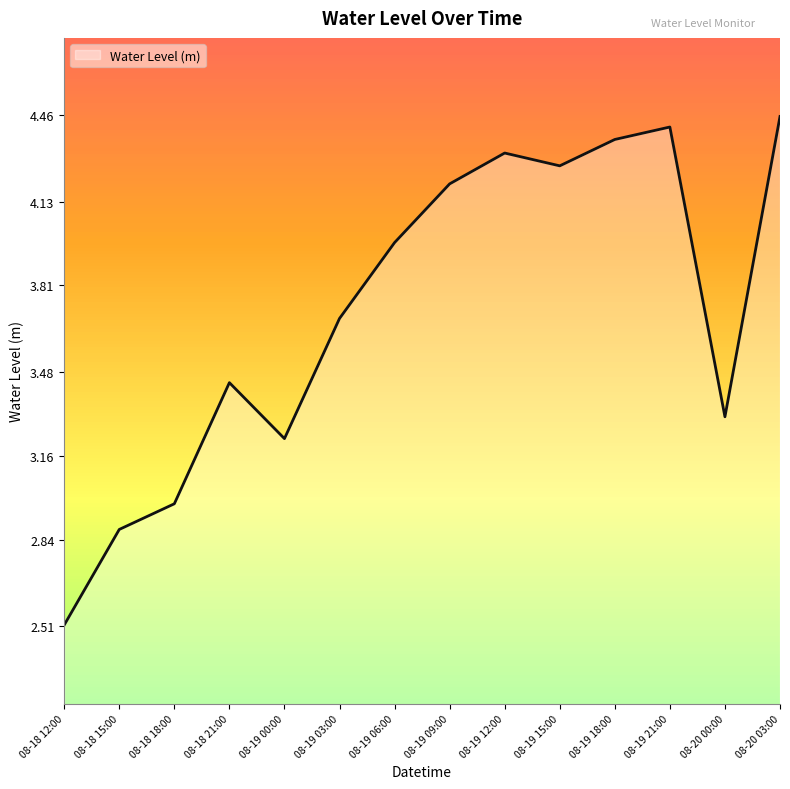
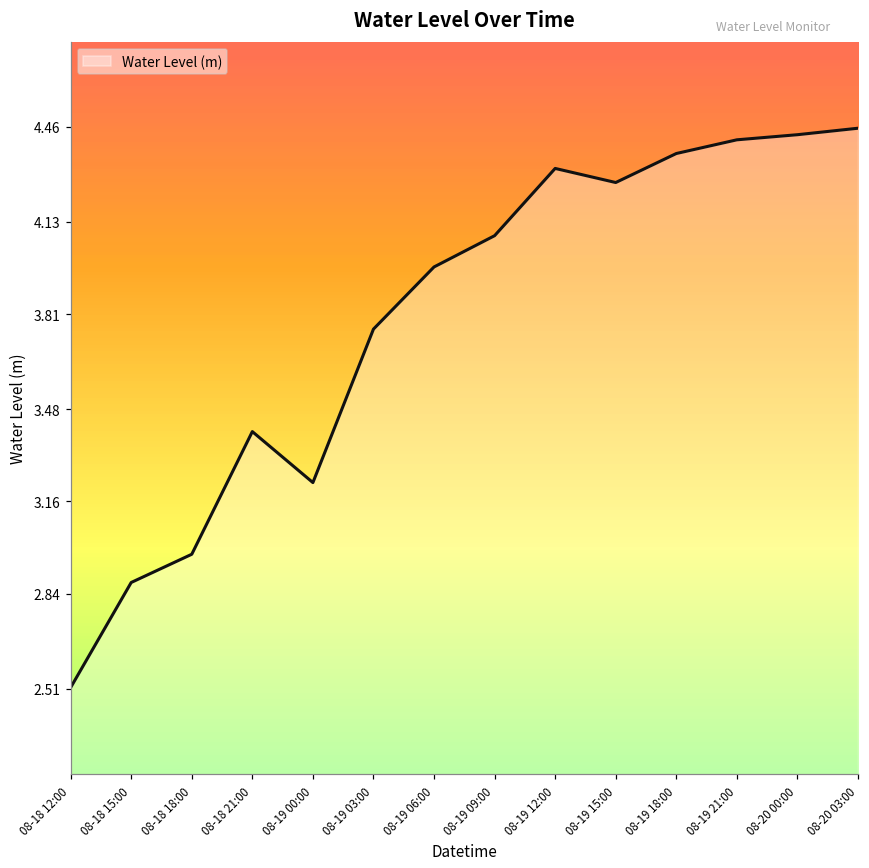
  {
    "08-18 12:00": 2.51,
    "08-18 15:00": 2.88,
    "08-18 18:00": 2.98,
-   "08-18 21:00": 3.44,
+   "08-18 21:00": 3.40,
    "08-19 00:00": 3.23,
-   "08-19 03:00": 3.68,
+   "08-19 03:00": 3.76,
    "08-19 06:00": 3.97,
-   "08-19 09:00": 4.20,
+   "08-19 09:00": 4.08,
    "08-19 12:00": 4.32,
    "08-19 15:00": 4.27,
    "08-19 18:00": 4.37,
    "08-19 21:00": 4.41,
-   "08-20 00:00": 3.31,
+   "08-20 00:00": 4.43,
    "08-20 03:00": 4.46
  }
